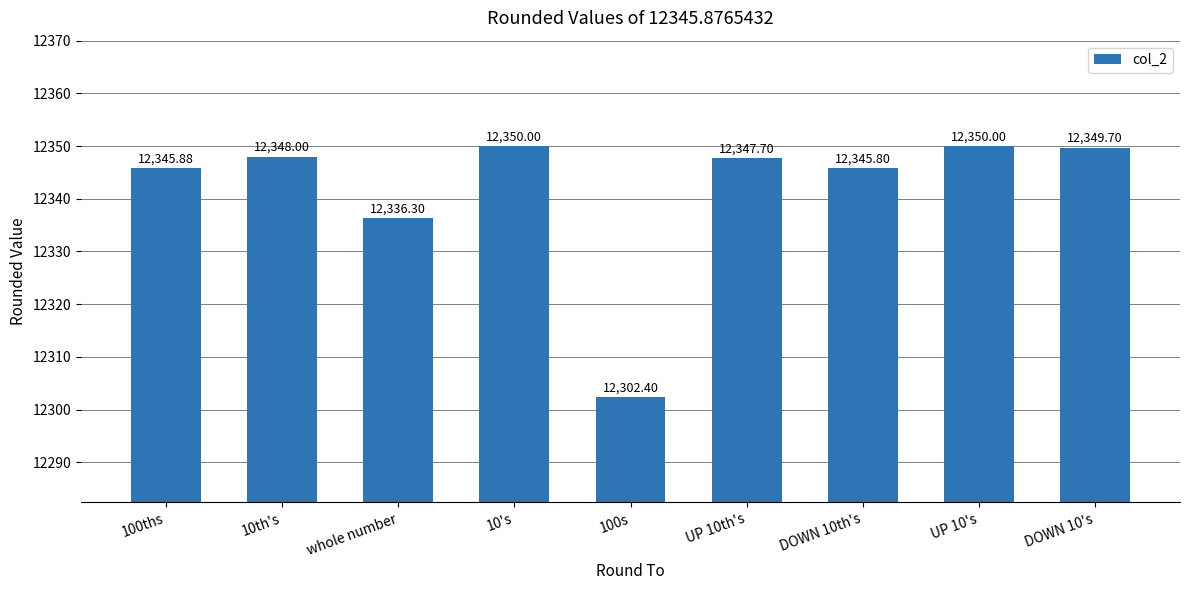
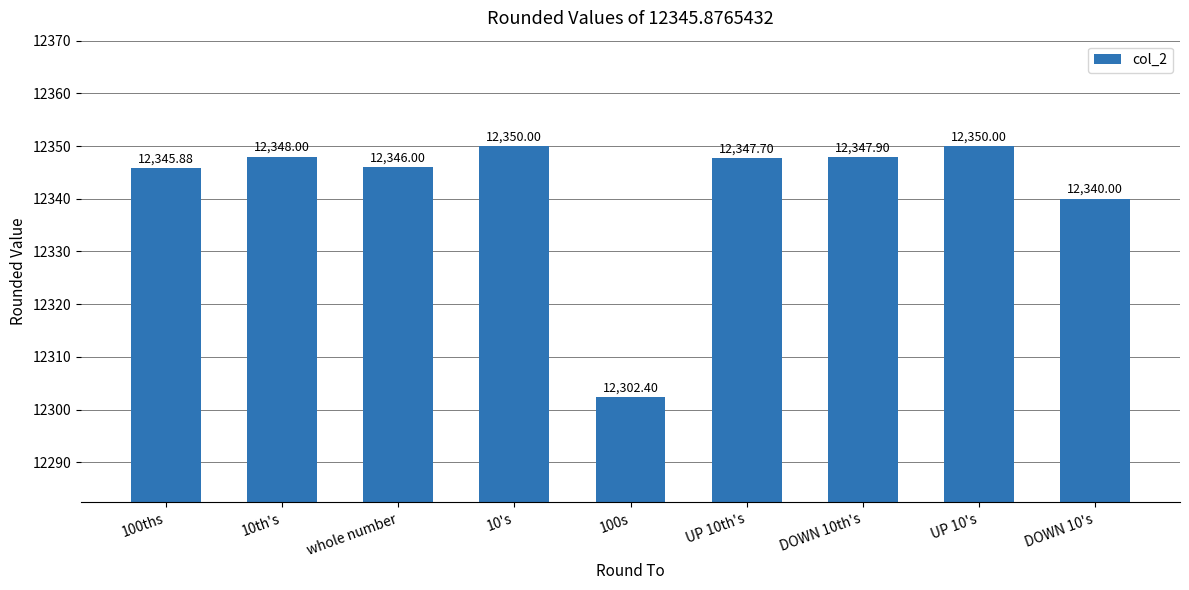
  {
    "100ths": "12,345.88",
    "10th's": "12,348.00",
-   "whole number": "12,336.30",
+   "whole number": "12,346.00",
    "10's": "12,350.00",
    "100s": "12,302.40",
    "UP 10th's": "12,347.70",
-   "DOWN 10th's": "12,345.80",
+   "DOWN 10th's": "12,347.90",
    "UP 10's": "12,350.00",
-   "DOWN 10's": "12,349.70"
+   "DOWN 10's": "12,340.00"
  }
